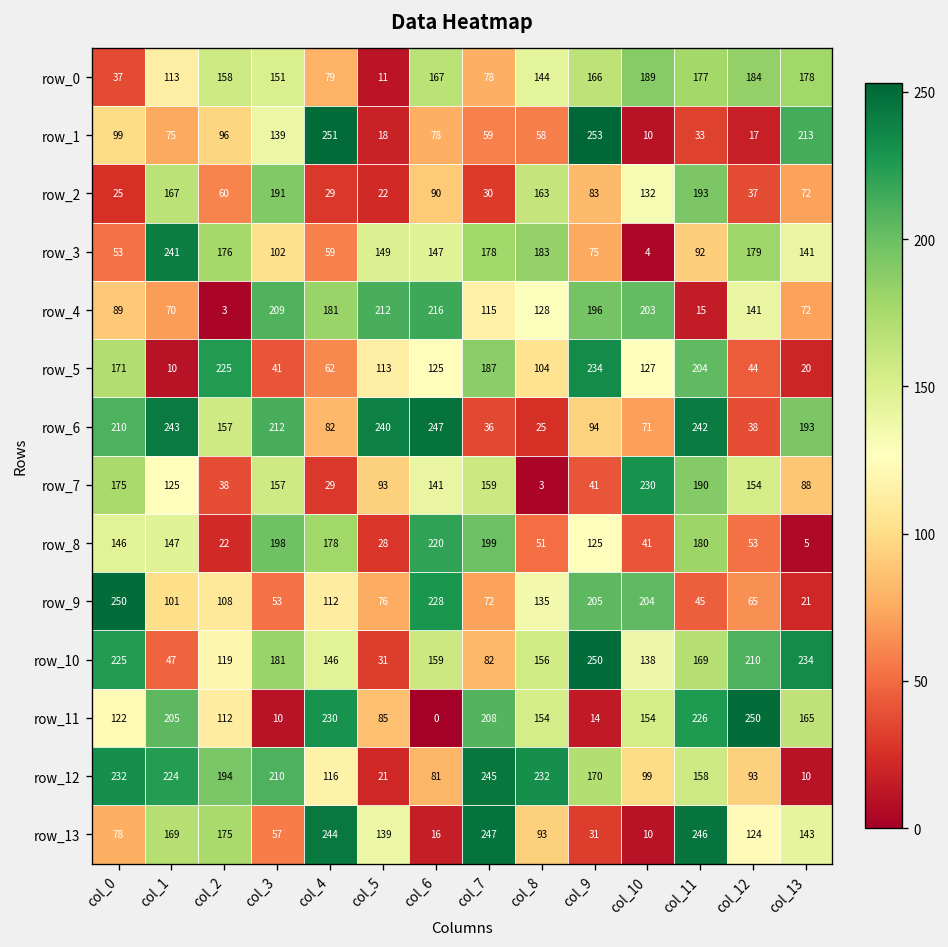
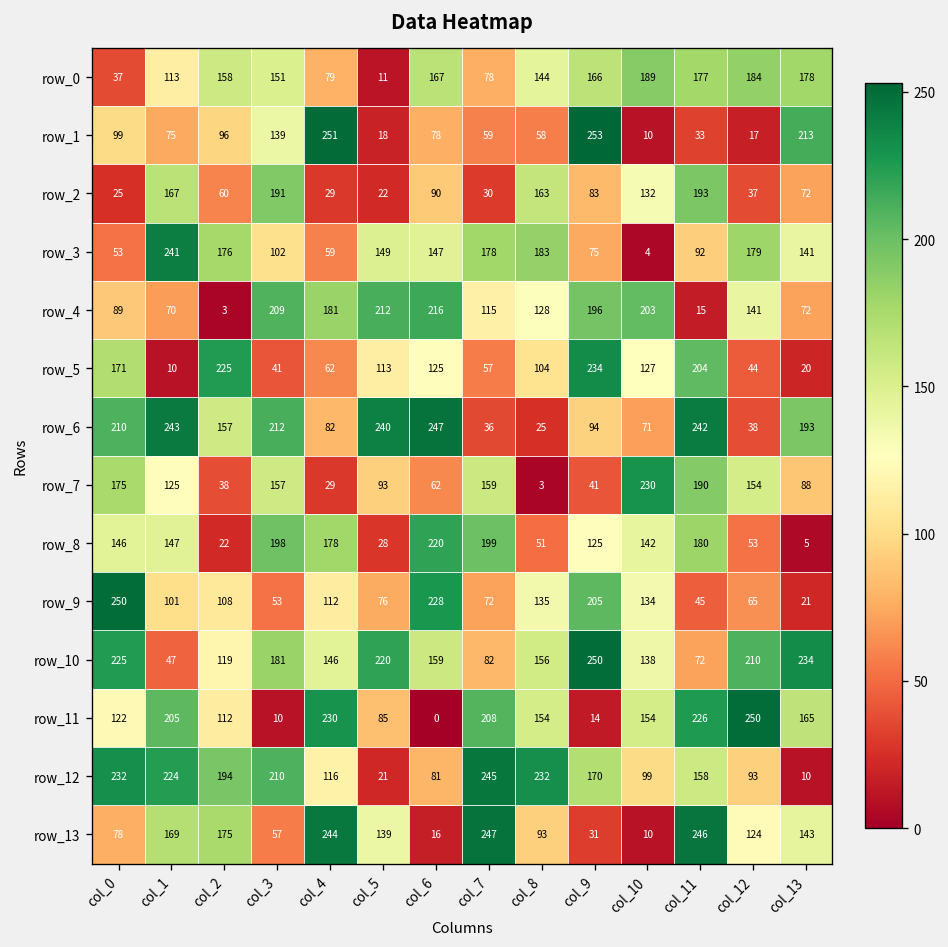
  {
    "row_0": {
      "col_0": 37,
      "col_1": 113,
      "col_2": 158,
      "col_3": 151,
      "col_4": 79,
      "col_5": 11,
      "col_6": 167,
      "col_7": 78,
      "col_8": 144,
      "col_9": 166,
      "col_10": 189,
      "col_11": 177,
      "col_12": 184,
      "col_13": 178
    },
    "row_1": {
      "col_0": 99,
      "col_1": 75,
      "col_2": 96,
      "col_3": 139,
      "col_4": 251,
      "col_5": 18,
      "col_6": 78,
      "col_7": 59,
      "col_8": 58,
      "col_9": 253,
      "col_10": 10,
      "col_11": 33,
      "col_12": 17,
      "col_13": 213
    },
    "row_2": {
      "col_0": 25,
      "col_1": 167,
      "col_2": 60,
      "col_3": 191,
      "col_4": 29,
      "col_5": 22,
      "col_6": 90,
      "col_7": 30,
      "col_8": 163,
      "col_9": 83,
      "col_10": 132,
      "col_11": 193,
      "col_12": 37,
      "col_13": 72
    },
    "row_3": {
      "col_0": 53,
      "col_1": 241,
      "col_2": 176,
      "col_3": 102,
      "col_4": 59,
      "col_5": 149,
      "col_6": 147,
      "col_7": 178,
      "col_8": 183,
      "col_9": 75,
      "col_10": 4,
      "col_11": 92,
      "col_12": 179,
      "col_13": 141
    },
    "row_4": {
      "col_0": 89,
      "col_1": 70,
      "col_2": 3,
      "col_3": 209,
      "col_4": 181,
      "col_5": 212,
      "col_6": 216,
      "col_7": 115,
      "col_8": 128,
      "col_9": 196,
      "col_10": 203,
      "col_11": 15,
      "col_12": 141,
      "col_13": 72
    },
    "row_5": {
      "col_0": 171,
      "col_1": 10,
      "col_2": 225,
      "col_3": 41,
      "col_4": 62,
      "col_5": 113,
      "col_6": 125,
-     "col_7": 187,
+     "col_7": 57,
      "col_8": 104,
      "col_9": 234,
      "col_10": 127,
      "col_11": 204,
      "col_12": 44,
      "col_13": 20
    },
    "row_6": {
      "col_0": 210,
      "col_1": 243,
      "col_2": 157,
      "col_3": 212,
      "col_4": 82,
      "col_5": 240,
      "col_6": 247,
      "col_7": 36,
      "col_8": 25,
      "col_9": 94,
      "col_10": 71,
      "col_11": 242,
      "col_12": 38,
      "col_13": 193
    },
    "row_7": {
      "col_0": 175,
      "col_1": 125,
      "col_2": 38,
      "col_3": 157,
      "col_4": 29,
      "col_5": 93,
-     "col_6": 141,
+     "col_6": 62,
      "col_7": 159,
      "col_8": 3,
      "col_9": 41,
      "col_10": 230,
      "col_11": 190,
      "col_12": 154,
      "col_13": 88
    },
    "row_8": {
      "col_0": 146,
      "col_1": 147,
      "col_2": 22,
      "col_3": 198,
      "col_4": 178,
      "col_5": 28,
      "col_6": 220,
      "col_7": 199,
      "col_8": 51,
      "col_9": 125,
-     "col_10": 41,
+     "col_10": 142,
      "col_11": 180,
      "col_12": 53,
      "col_13": 5
    },
    "row_9": {
      "col_0": 250,
      "col_1": 101,
      "col_2": 108,
      "col_3": 53,
      "col_4": 112,
      "col_5": 76,
      "col_6": 228,
      "col_7": 72,
      "col_8": 135,
      "col_9": 205,
-     "col_10": 204,
+     "col_10": 134,
      "col_11": 45,
      "col_12": 65,
      "col_13": 21
    },
    "row_10": {
      "col_0": 225,
      "col_1": 47,
      "col_2": 119,
      "col_3": 181,
      "col_4": 146,
-     "col_5": 31,
+     "col_5": 220,
      "col_6": 159,
      "col_7": 82,
      "col_8": 156,
      "col_9": 250,
      "col_10": 138,
-     "col_11": 169,
+     "col_11": 72,
      "col_12": 210,
      "col_13": 234
    },
    "row_11": {
      "col_0": 122,
      "col_1": 205,
      "col_2": 112,
      "col_3": 10,
      "col_4": 230,
      "col_5": 85,
      "col_6": 0,
      "col_7": 208,
      "col_8": 154,
      "col_9": 14,
      "col_10": 154,
      "col_11": 226,
      "col_12": 250,
      "col_13": 165
    },
    "row_12": {
      "col_0": 232,
      "col_1": 224,
      "col_2": 194,
      "col_3": 210,
      "col_4": 116,
      "col_5": 21,
      "col_6": 81,
      "col_7": 245,
      "col_8": 232,
      "col_9": 170,
      "col_10": 99,
      "col_11": 158,
      "col_12": 93,
      "col_13": 10
    },
    "row_13": {
      "col_0": 78,
      "col_1": 169,
      "col_2": 175,
      "col_3": 57,
      "col_4": 244,
      "col_5": 139,
      "col_6": 16,
      "col_7": 247,
      "col_8": 93,
      "col_9": 31,
      "col_10": 10,
      "col_11": 246,
      "col_12": 124,
      "col_13": 143
    }
  }
